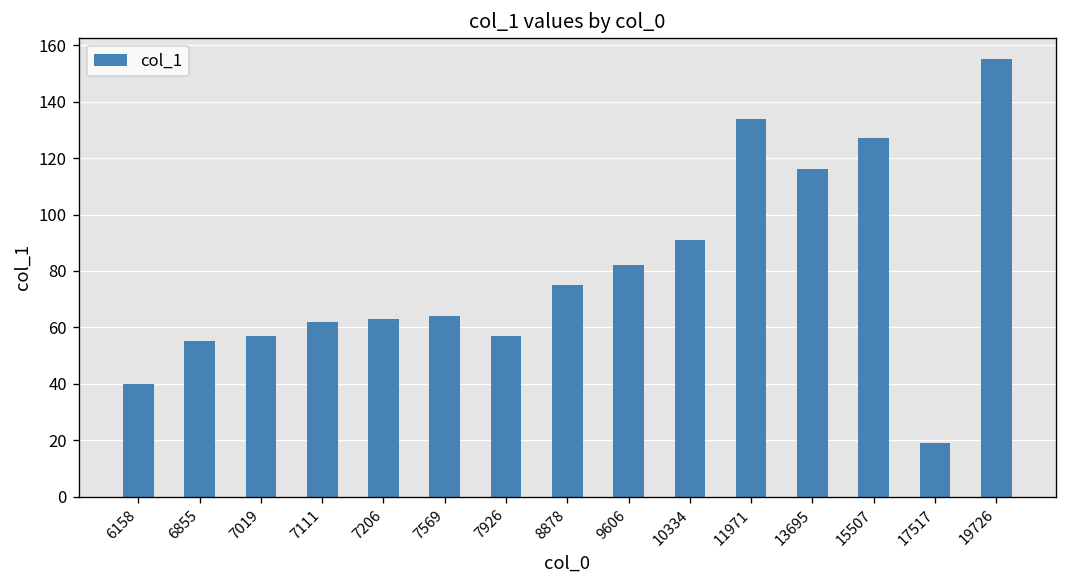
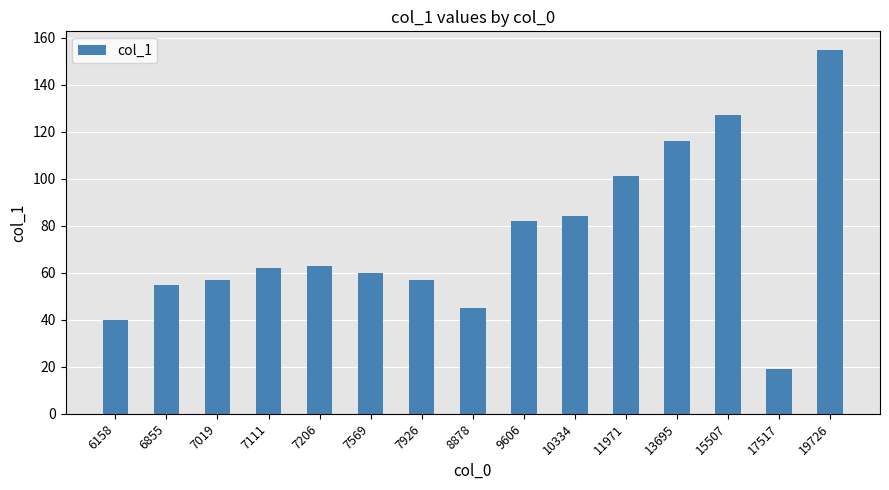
  {
    "6158": 40,
    "6855": 55,
    "7019": 57,
    "7111": 62,
    "7206": 63,
-   "7569": 64,
+   "7569": 60,
    "7926": 57,
-   "8878": 75,
+   "8878": 45,
    "9606": 82,
-   "10334": 91,
-   "11971": 134,
+   "10334": 84,
+   "11971": 101,
    "13695": 116,
    "15507": 127,
    "17517": 19,
    "19726": 155
  }
